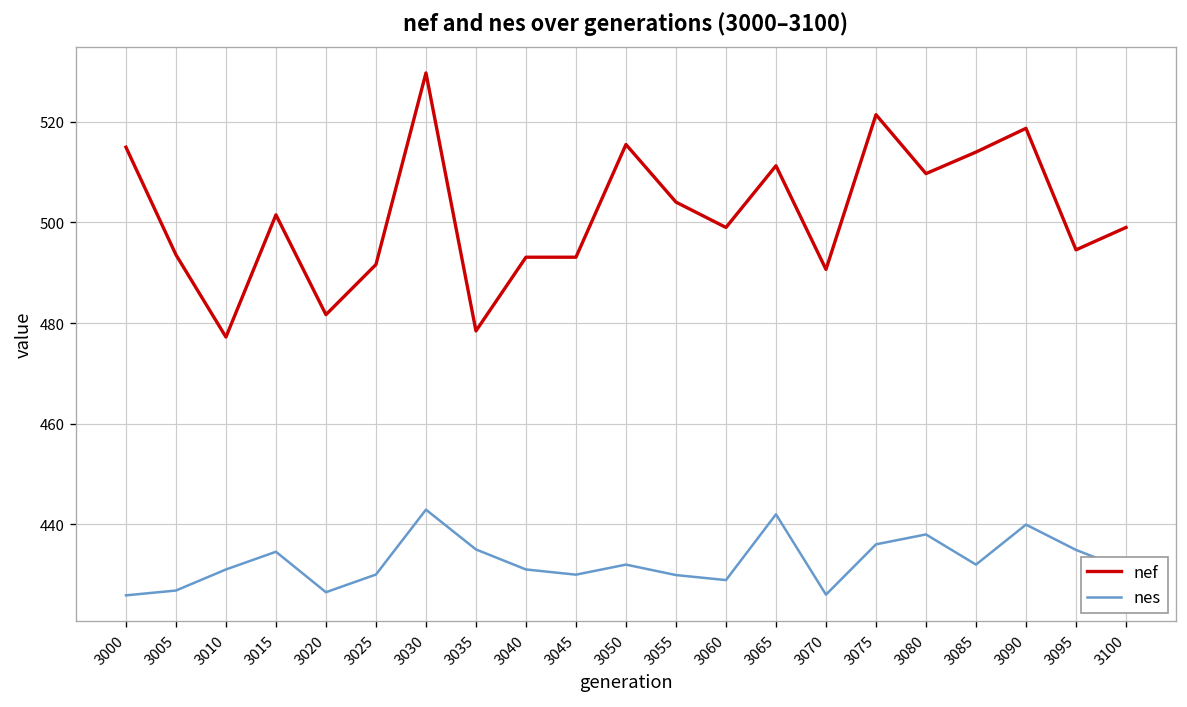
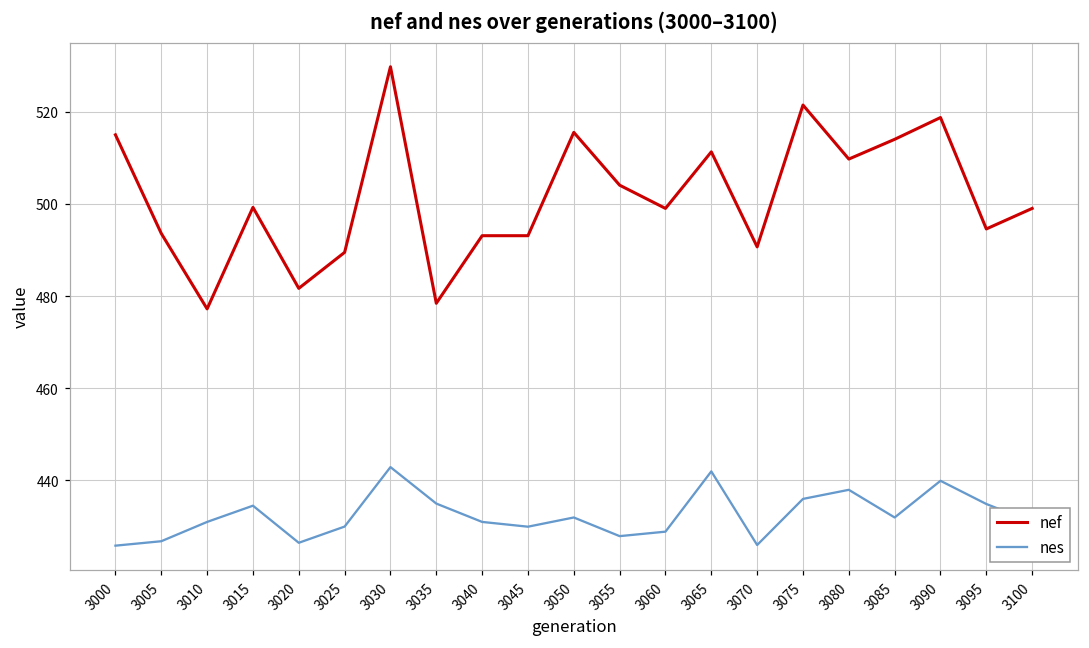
  {
    "nef": {
      "3000": 515,
      "3005": 494,
      "3010": 477,
-     "3015": 502,
+     "3015": 499,
      "3020": 482,
-     "3025": 492,
+     "3025": 489,
      "3030": 530,
      "3035": 478,
      "3040": 493,
      "3045": 493,
      "3050": 515,
      "3055": 504,
      "3060": 499,
      "3065": 511,
      "3070": 491,
      "3075": 521,
      "3080": 510,
      "3085": 514,
      "3090": 519,
      "3095": 495,
      "3100": 499
    },
    "nes": {
      "3000": 426,
      "3005": 427,
      "3010": 431,
      "3015": 435,
      "3020": 426,
      "3025": 430,
      "3030": 443,
      "3035": 435,
      "3040": 431,
      "3045": 430,
      "3050": 432,
-     "3055": 430,
+     "3055": 428,
      "3060": 429,
      "3065": 442,
      "3070": 426,
      "3075": 436,
      "3080": 438,
      "3085": 432,
      "3090": 440,
      "3095": 435
    }
  }
